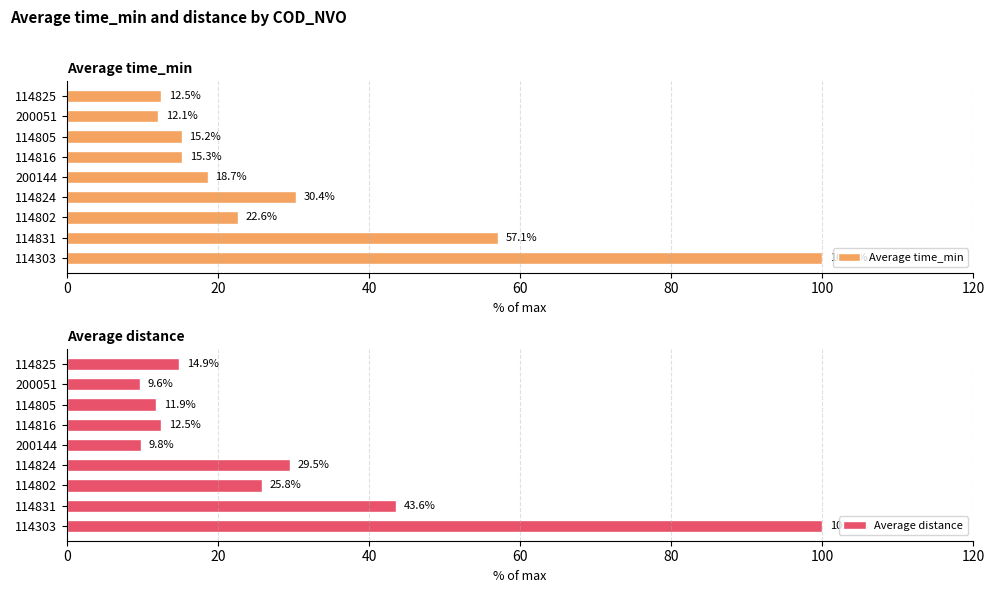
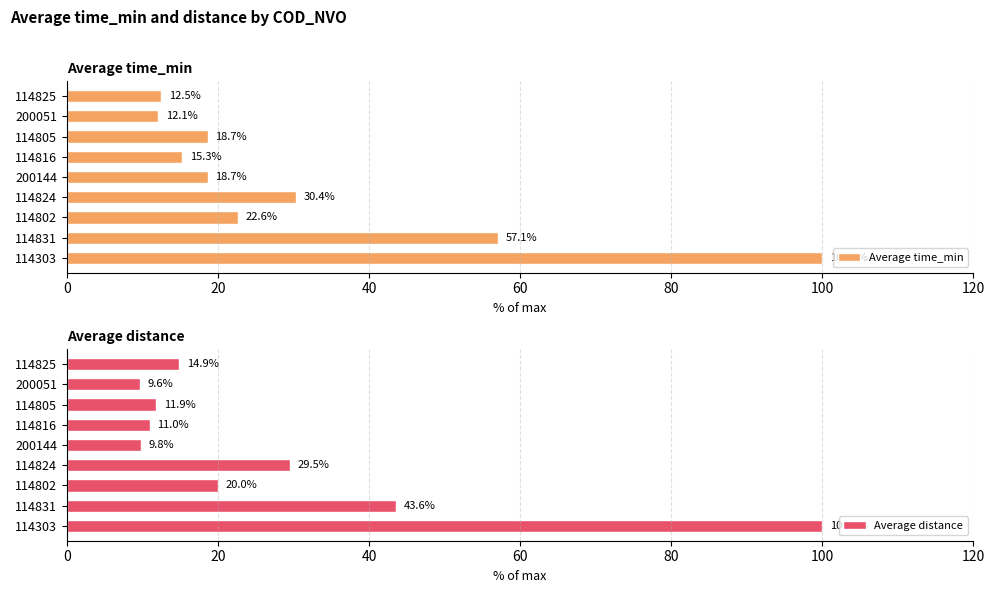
  {
    "Average time_min": {
      "114825": "12.5%",
      "200051": "12.1%",
-     "114805": "15.2%",
+     "114805": "18.7%",
      "114816": "15.3%",
      "200144": "18.7%",
      "114824": "30.4%",
      "114802": "22.6%",
      "114831": "57.1%"
    },
    "Average distance": {
      "114825": "14.9%",
      "200051": "9.6%",
      "114805": "11.9%",
-     "114816": "12.5%",
+     "114816": "11.0%",
      "200144": "9.8%",
      "114824": "29.5%",
-     "114802": "25.8%",
+     "114802": "20.0%",
      "114831": "43.6%"
    }
  }
